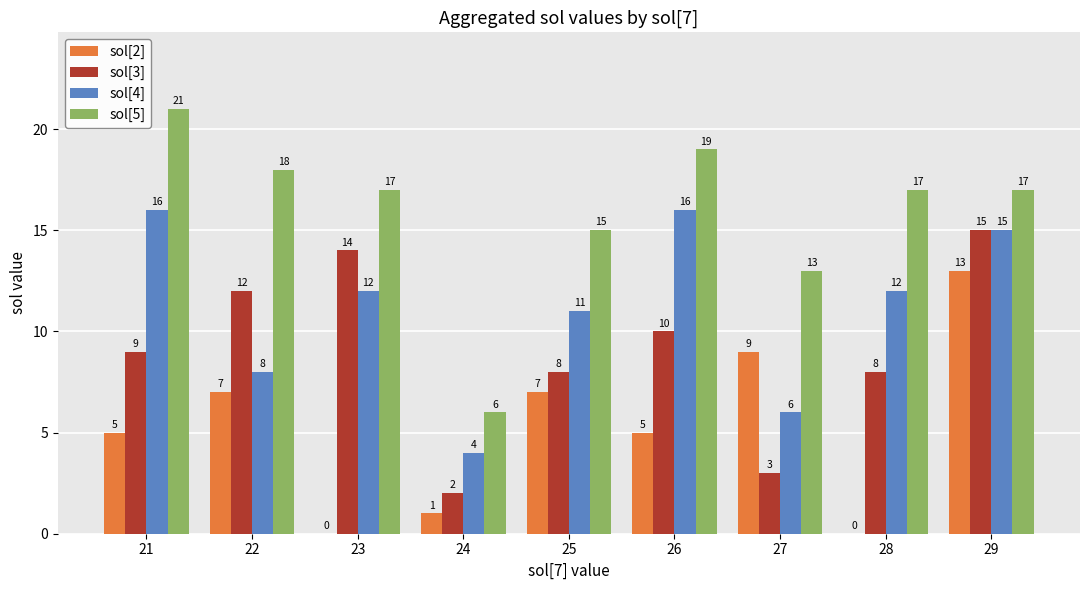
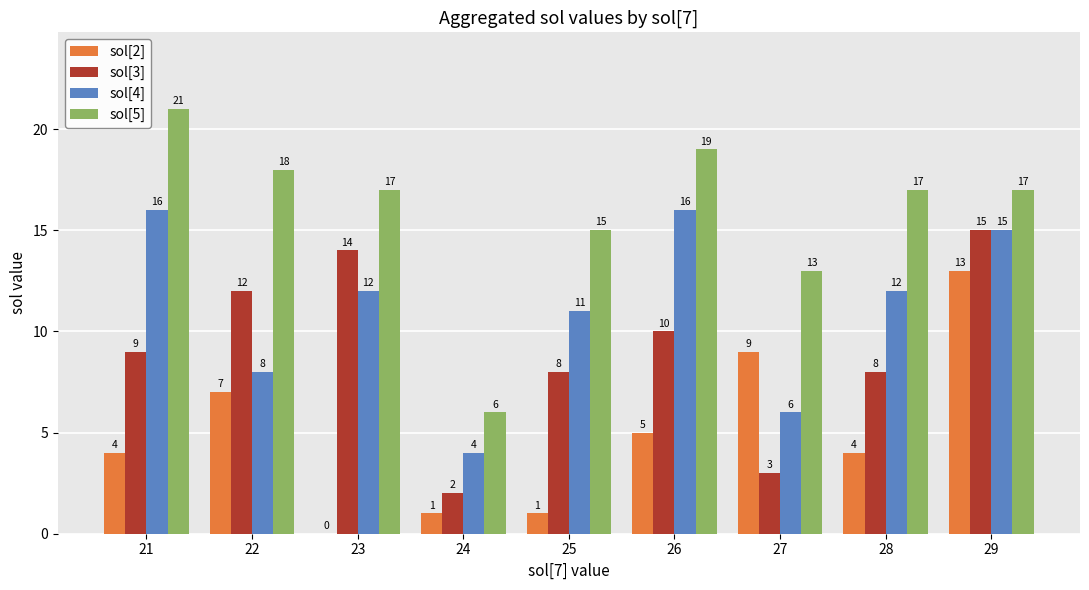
  {
    "sol[2]": {
-     "21": 5,
+     "21": 4,
      "22": 7,
      "23": 0,
      "24": 1,
-     "25": 7,
+     "25": 1,
      "26": 5,
      "27": 9,
-     "28": 0,
+     "28": 4,
      "29": 13
    },
    "sol[3]": {
      "21": 9,
      "22": 12,
      "23": 14,
      "24": 2,
      "25": 8,
      "26": 10,
      "27": 3,
      "28": 8,
      "29": 15
    },
    "sol[4]": {
      "21": 16,
      "22": 8,
      "23": 12,
      "24": 4,
      "25": 11,
      "26": 16,
      "27": 6,
      "28": 12,
      "29": 15
    },
    "sol[5]": {
      "21": 21,
      "22": 18,
      "23": 17,
      "24": 6,
      "25": 15,
      "26": 19,
      "27": 13,
      "28": 17,
      "29": 17
    }
  }
